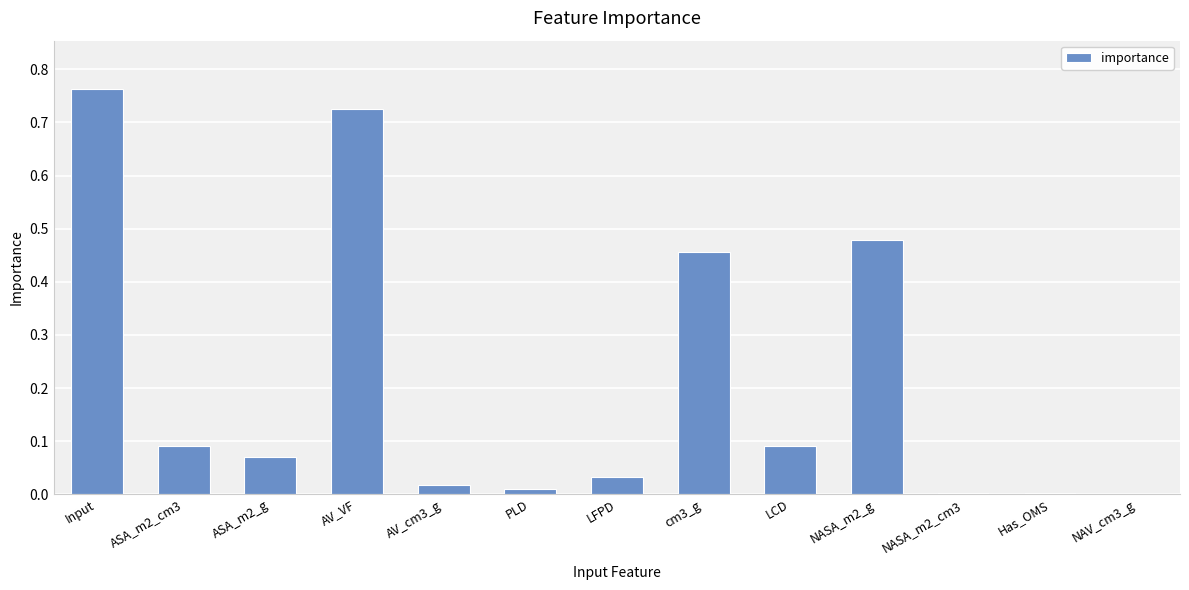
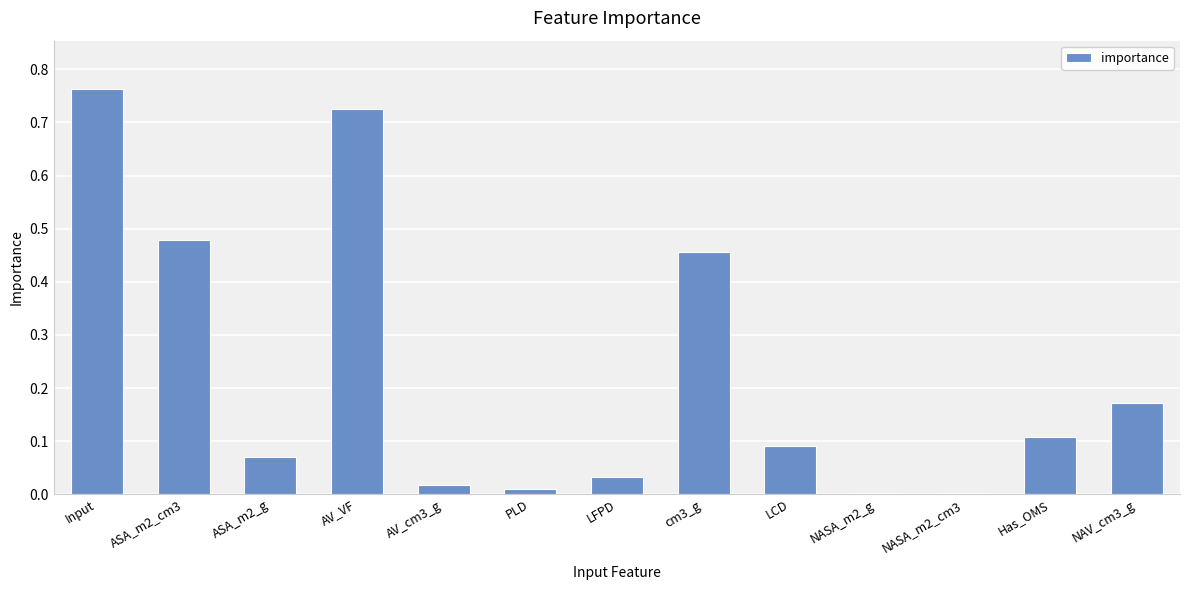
  {
    "Input": 0.76,
-   "ASA_m2_cm3": 0.09,
+   "ASA_m2_cm3": 0.48,
    "ASA_m2_g": 0.07,
    "AV_VF": 0.72,
    "AV_cm3_g": 0.02,
    "PLD": 0.01,
    "LFPD": 0.03,
    "cm3_g": 0.46,
    "LCD": 0.09,
-   "NASA_m2_g": 0.48,
-   "Has_OMS": 0.00,
-   "NAV_cm3_g": 0.00
+   "NASA_m2_g": 0.00,
+   "Has_OMS": 0.11,
+   "NAV_cm3_g": 0.17
  }
